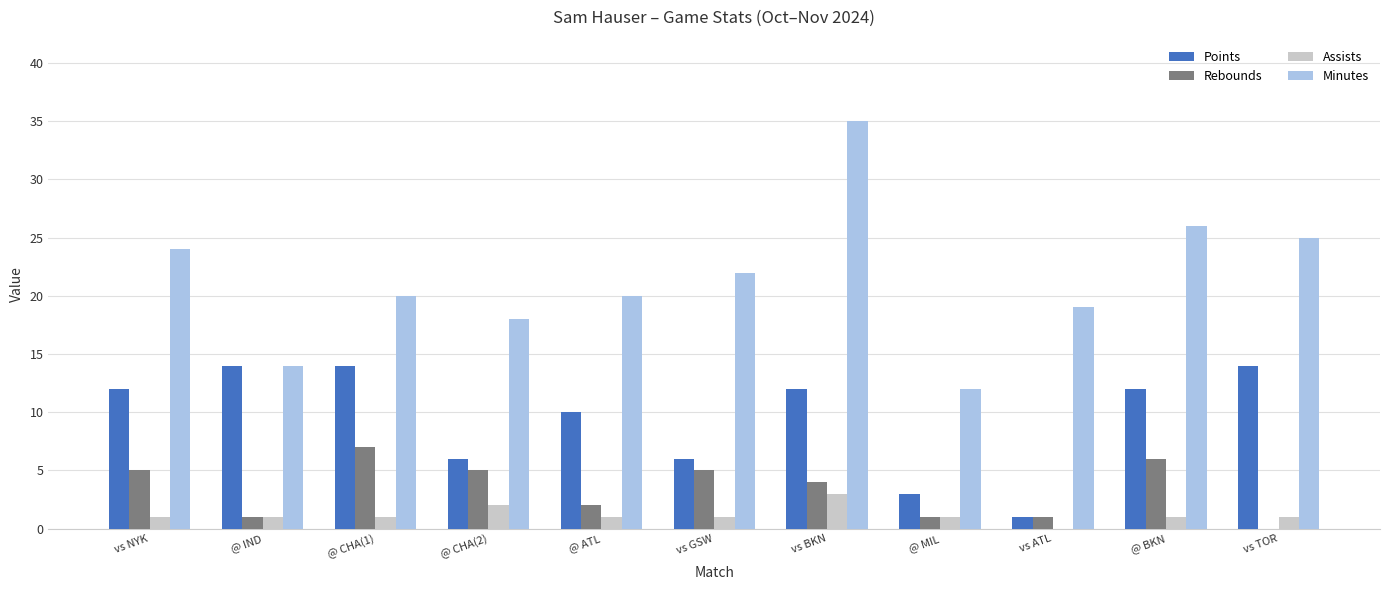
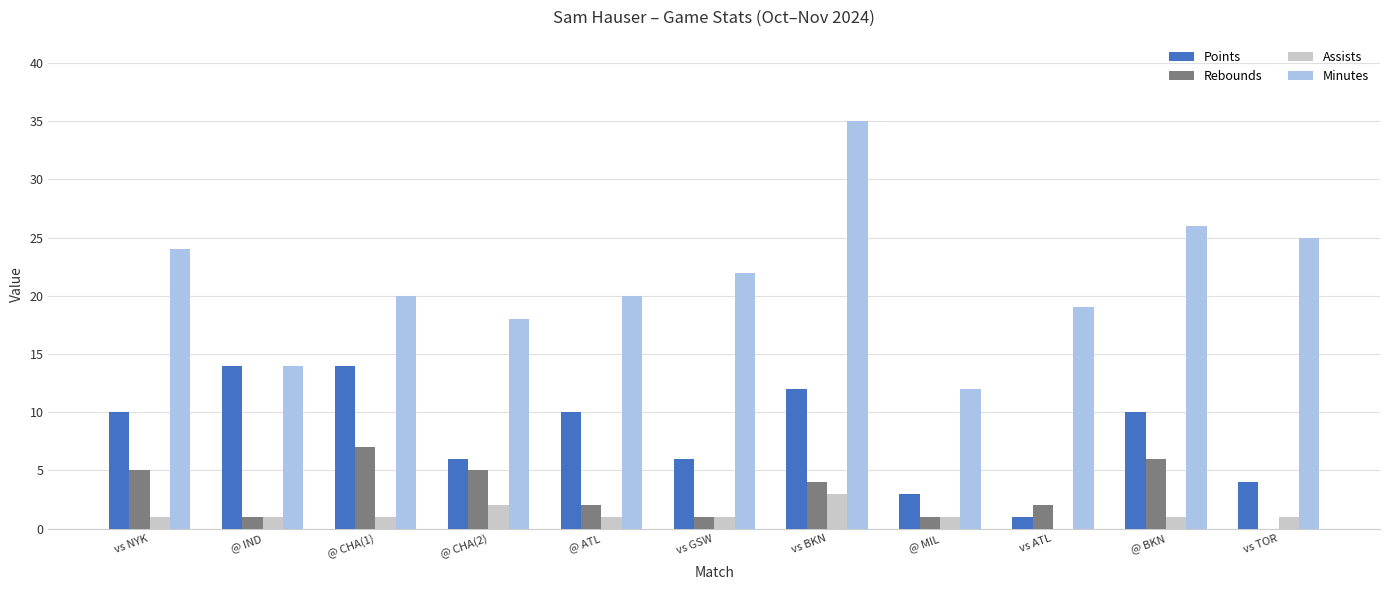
  {
    "Points": {
-     "vs NYK": 12,
+     "vs NYK": 10,
      "@ IND": 14,
      "@ CHA(1)": 14,
      "@ CHA(2)": 6,
      "@ ATL": 10,
      "vs GSW": 6,
      "vs BKN": 12,
      "@ MIL": 3,
      "vs ATL": 1,
-     "@ BKN": 12,
-     "vs TOR": 14
+     "@ BKN": 10,
+     "vs TOR": 4
    },
    "Rebounds": {
      "vs NYK": 5,
      "@ IND": 1,
      "@ CHA(1)": 7,
      "@ CHA(2)": 5,
      "@ ATL": 2,
-     "vs GSW": 5,
+     "vs GSW": 1,
      "vs BKN": 4,
      "@ MIL": 1,
-     "vs ATL": 1,
+     "vs ATL": 2,
      "@ BKN": 6,
      "vs TOR": 0
    }
  }
